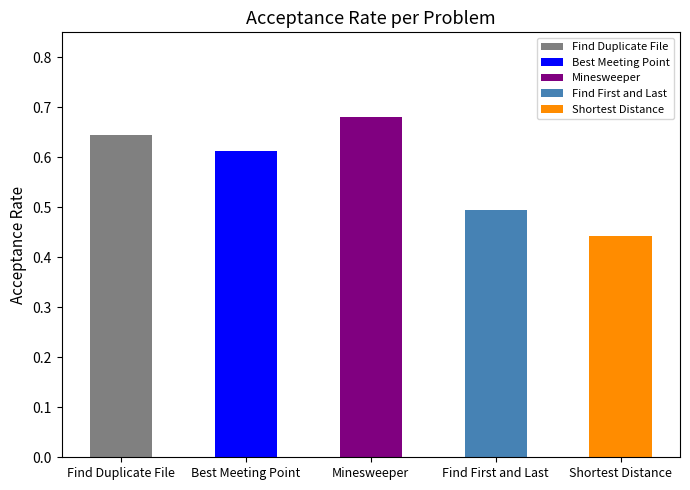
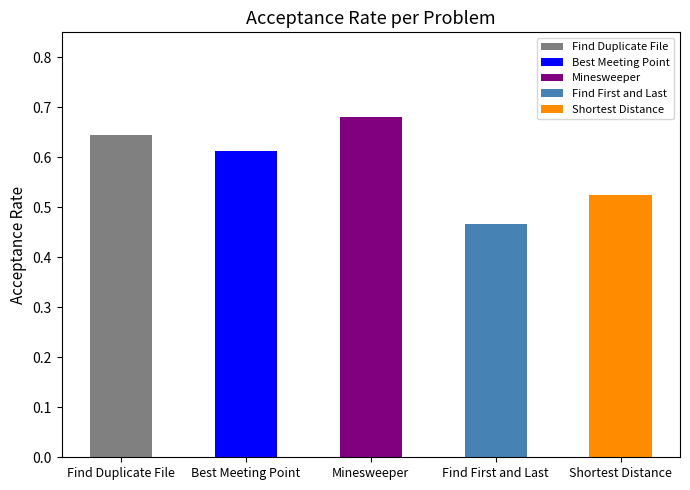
  {
    "Find Duplicate File": 0.65,
    "Best Meeting Point": 0.61,
    "Minesweeper": 0.68,
-   "Find First and Last": 0.49,
-   "Shortest Distance": 0.44
+   "Find First and Last": 0.47,
+   "Shortest Distance": 0.53
  }
